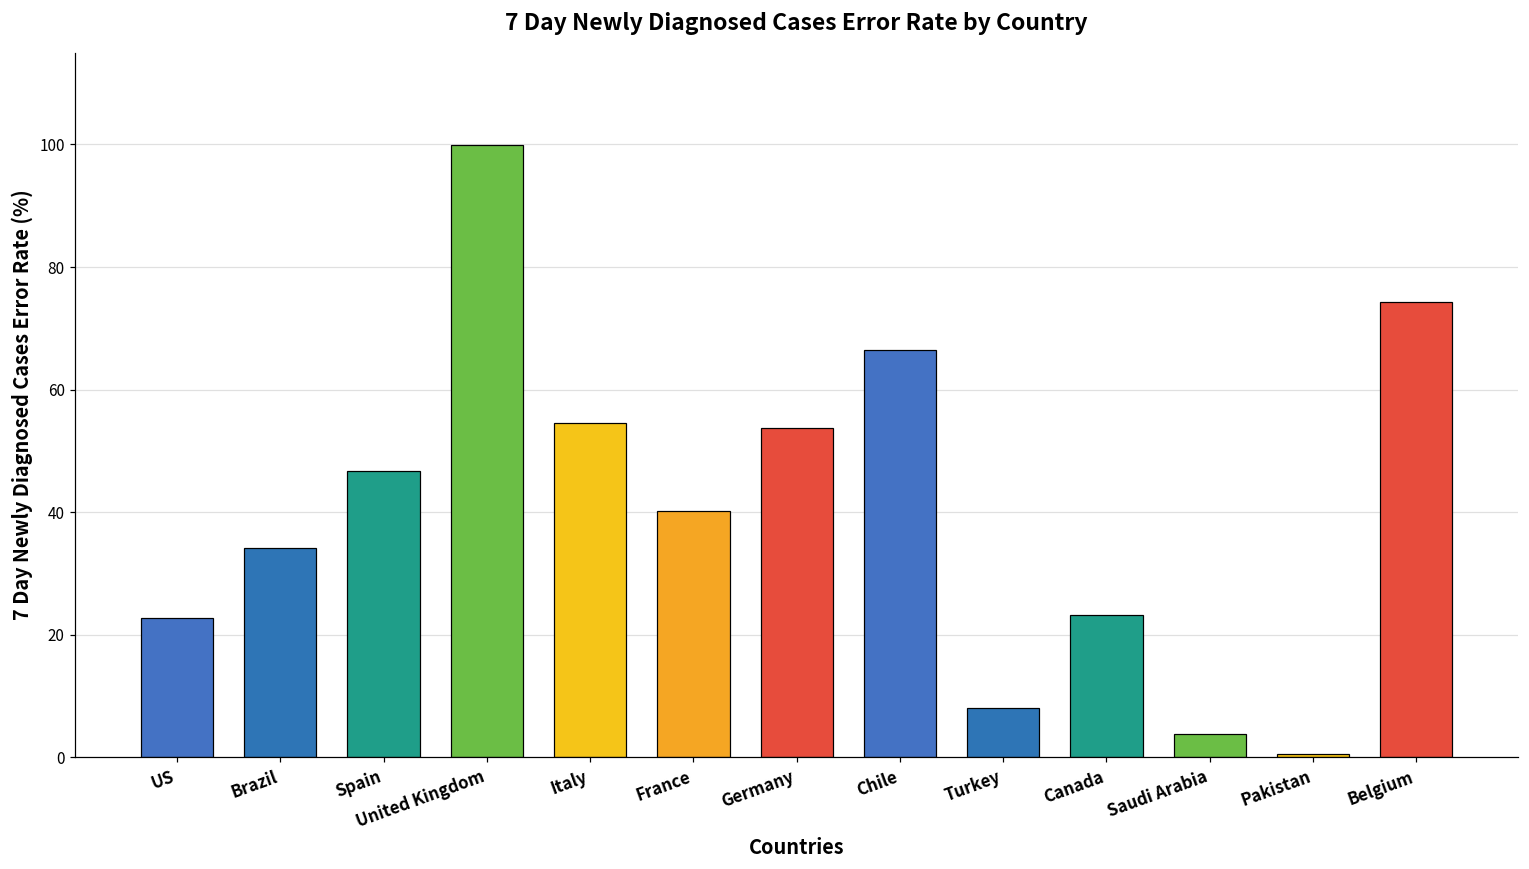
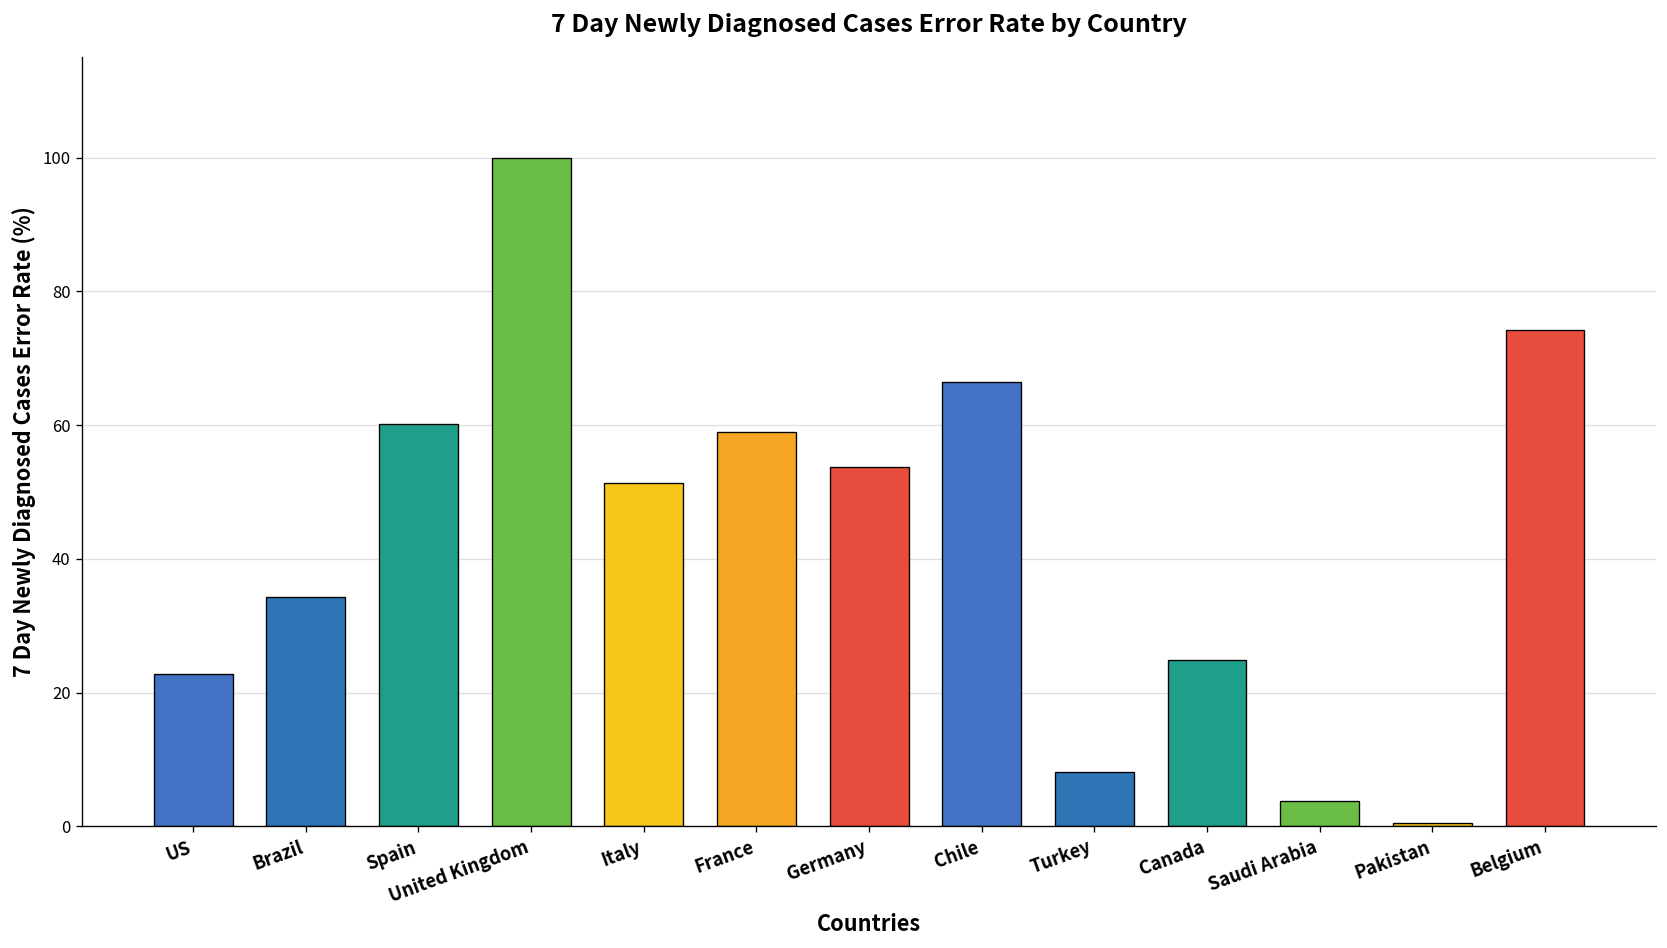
  {
    "US": 23,
    "Brazil": 34,
-   "Spain": 47,
+   "Spain": 60,
    "United Kingdom": 100,
-   "Italy": 55,
-   "France": 40,
+   "Italy": 51,
+   "France": 59,
    "Germany": 54,
    "Chile": 66,
    "Turkey": 8,
-   "Canada": 23,
+   "Canada": 25,
    "Saudi Arabia": 4,
    "Pakistan": 1,
    "Belgium": 74
  }
